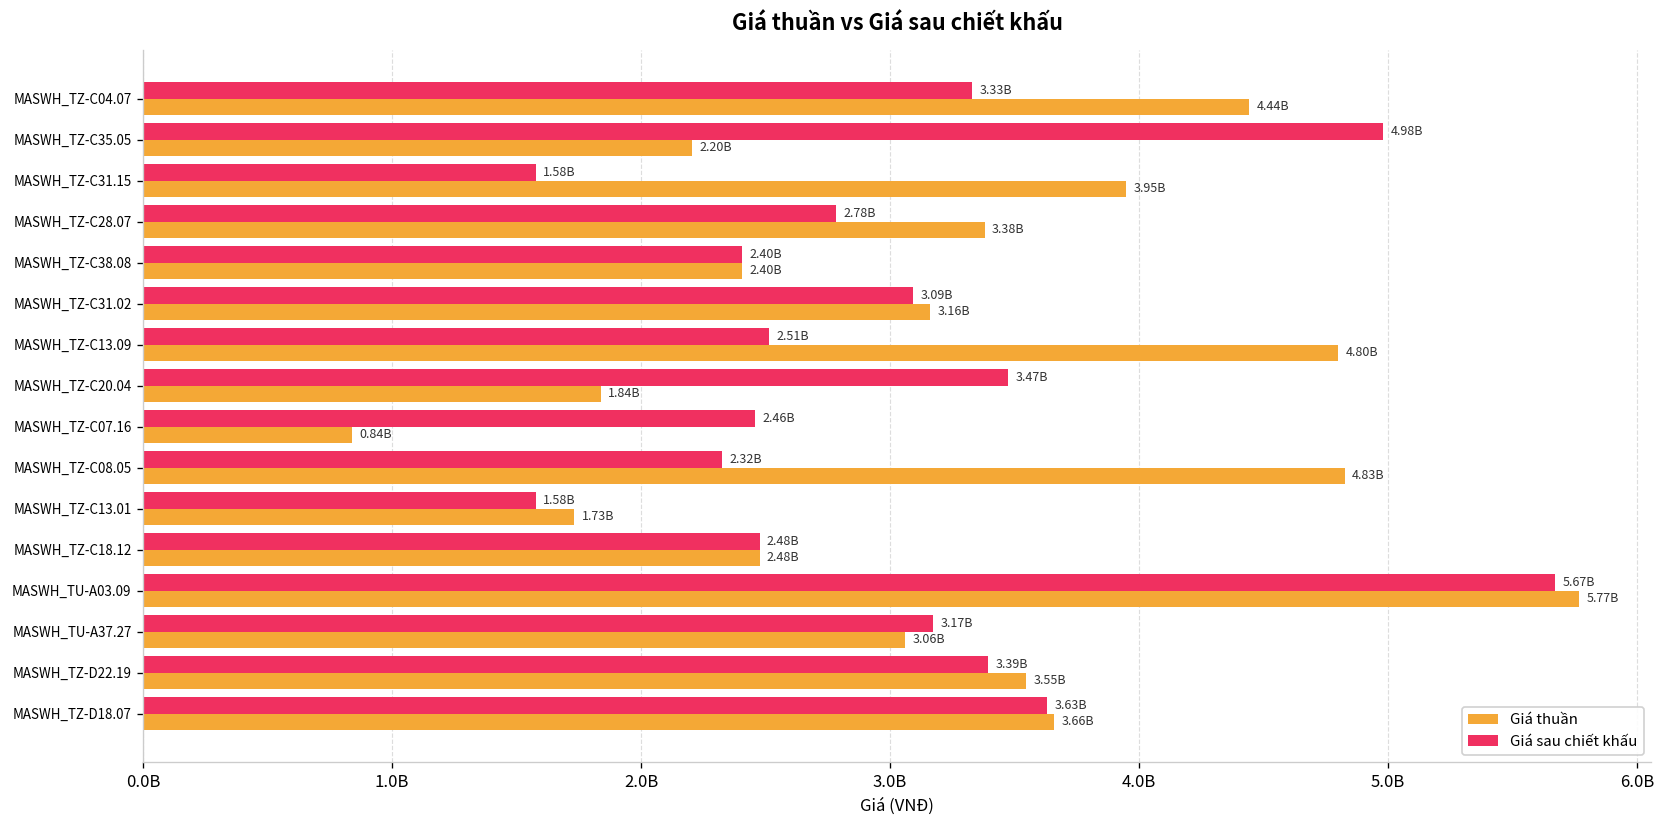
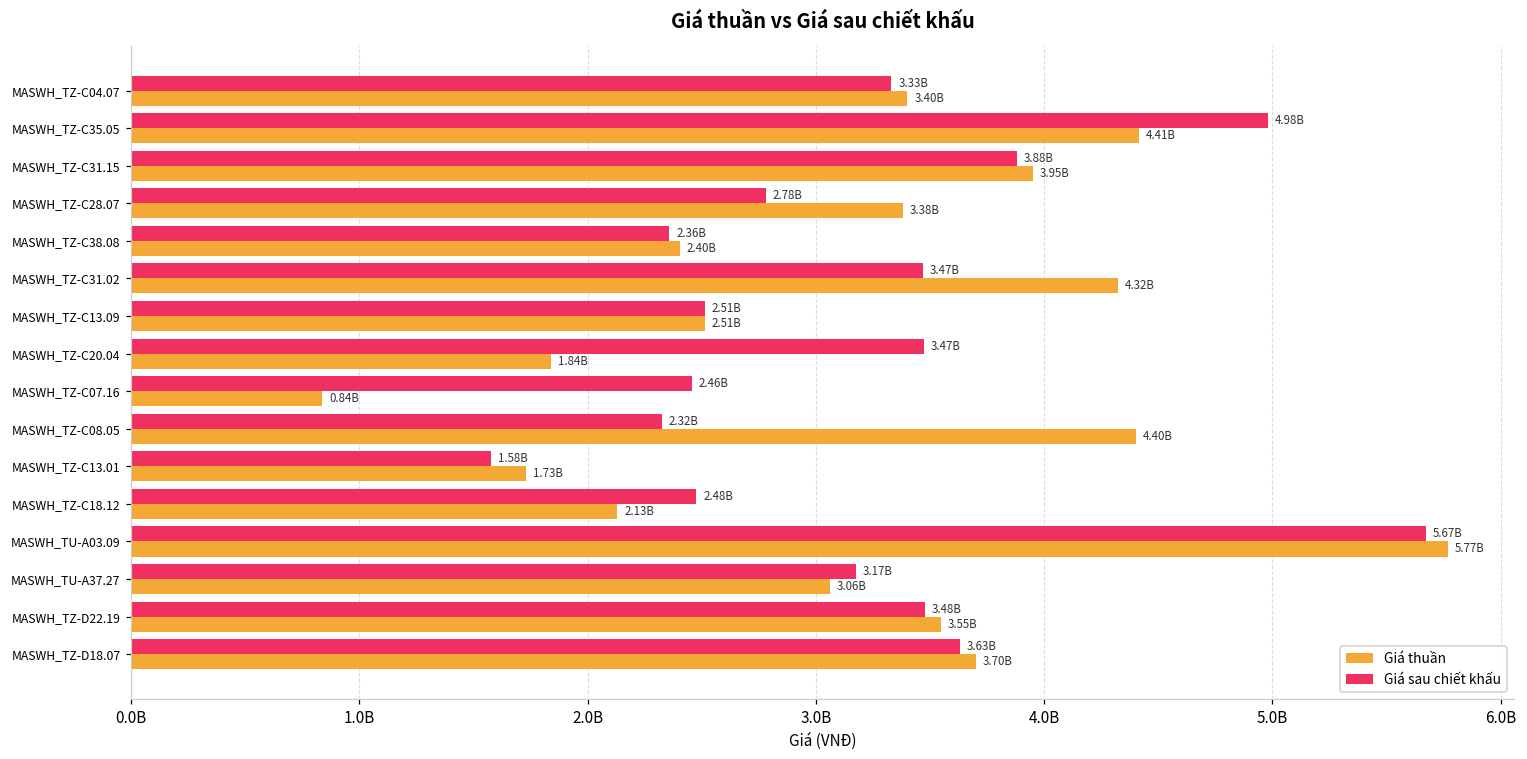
  {
    "Giá thuần": {
-     "MASWH_TZ-C04.07": "4.44B",
-     "MASWH_TZ-C35.05": "2.20B",
+     "MASWH_TZ-C04.07": "3.40B",
+     "MASWH_TZ-C35.05": "4.41B",
      "MASWH_TZ-C31.15": "3.95B",
      "MASWH_TZ-C28.07": "3.38B",
      "MASWH_TZ-C38.08": "2.40B",
-     "MASWH_TZ-C31.02": "3.16B",
-     "MASWH_TZ-C13.09": "4.80B",
+     "MASWH_TZ-C31.02": "4.32B",
+     "MASWH_TZ-C13.09": "2.51B",
      "MASWH_TZ-C20.04": "1.84B",
      "MASWH_TZ-C07.16": "0.84B",
-     "MASWH_TZ-C08.05": "4.83B",
+     "MASWH_TZ-C08.05": "4.40B",
      "MASWH_TZ-C13.01": "1.73B",
-     "MASWH_TZ-C18.12": "2.48B",
+     "MASWH_TZ-C18.12": "2.13B",
      "MASWH_TU-A03.09": "5.77B",
      "MASWH_TU-A37.27": "3.06B",
      "MASWH_TZ-D22.19": "3.55B",
-     "MASWH_TZ-D18.07": "3.66B"
+     "MASWH_TZ-D18.07": "3.70B"
    },
    "Giá sau chiết khấu": {
      "MASWH_TZ-C04.07": "3.33B",
      "MASWH_TZ-C35.05": "4.98B",
-     "MASWH_TZ-C31.15": "1.58B",
+     "MASWH_TZ-C31.15": "3.88B",
      "MASWH_TZ-C28.07": "2.78B",
-     "MASWH_TZ-C38.08": "2.40B",
-     "MASWH_TZ-C31.02": "3.09B",
+     "MASWH_TZ-C38.08": "2.36B",
+     "MASWH_TZ-C31.02": "3.47B",
      "MASWH_TZ-C13.09": "2.51B",
      "MASWH_TZ-C20.04": "3.47B",
      "MASWH_TZ-C07.16": "2.46B",
      "MASWH_TZ-C08.05": "2.32B",
      "MASWH_TZ-C13.01": "1.58B",
      "MASWH_TZ-C18.12": "2.48B",
      "MASWH_TU-A03.09": "5.67B",
      "MASWH_TU-A37.27": "3.17B",
-     "MASWH_TZ-D22.19": "3.39B",
+     "MASWH_TZ-D22.19": "3.48B",
      "MASWH_TZ-D18.07": "3.63B"
    }
  }
